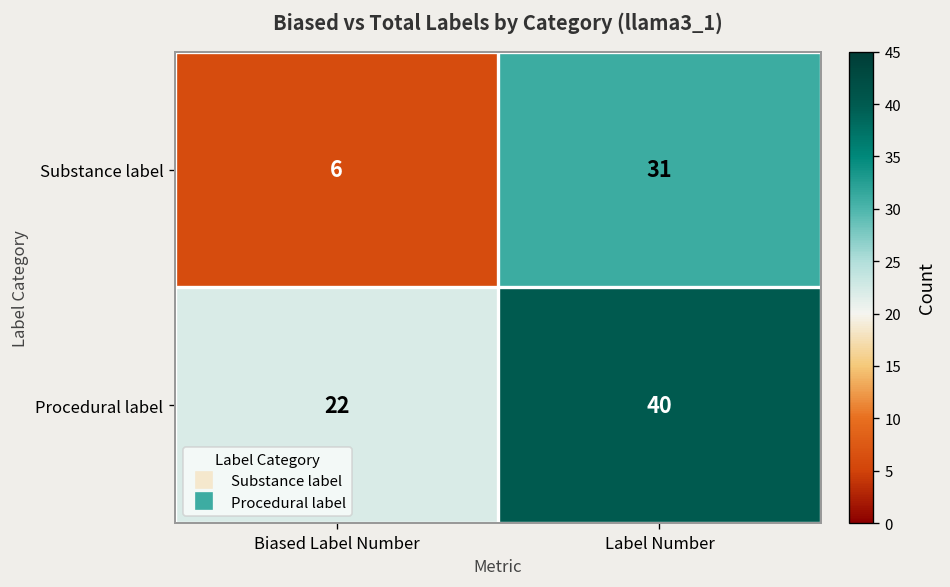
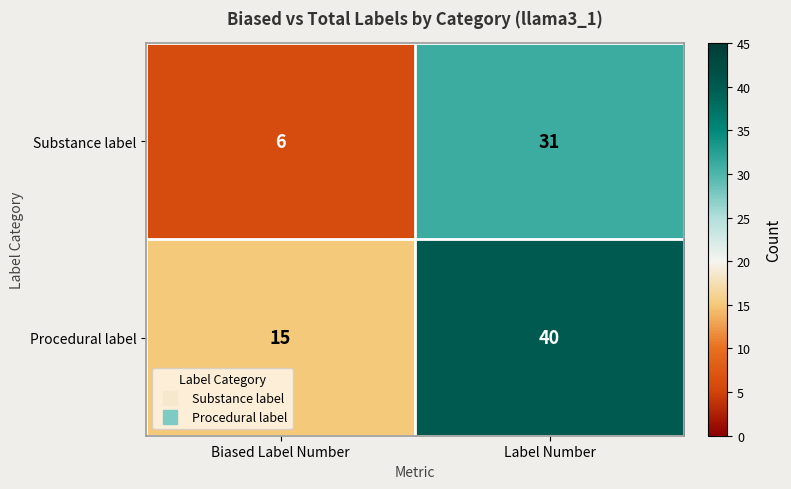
  {
    "Substance label": {
      "Biased Label Number": 6,
      "Label Number": 31
    },
    "Procedural label": {
-     "Biased Label Number": 22,
+     "Biased Label Number": 15,
      "Label Number": 40
    }
  }
